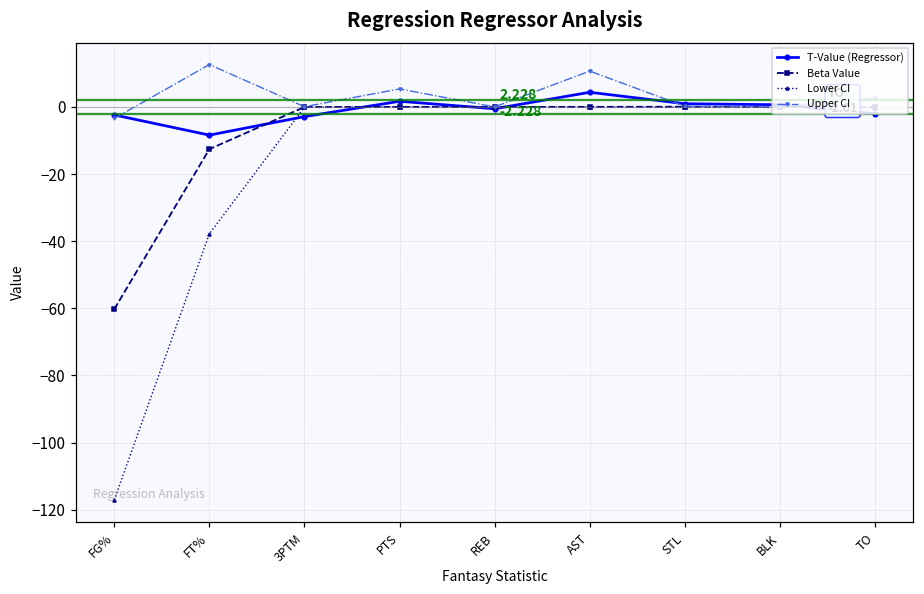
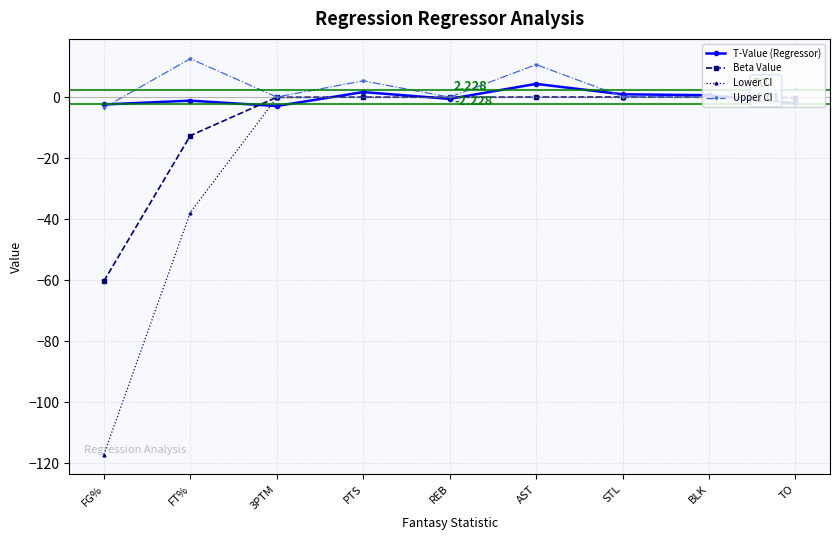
  {
    "T-Value (Regressor)": {
      "FG%": -2,
-     "FT%": -8,
+     "FT%": -1,
      "3PTM": -3,
      "PTS": 2,
      "AST": 4
    },
    "Upper CI": {
      "FG%": -3,
      "FT%": 13,
      "PTS": 5,
      "AST": 11
    }
  }
